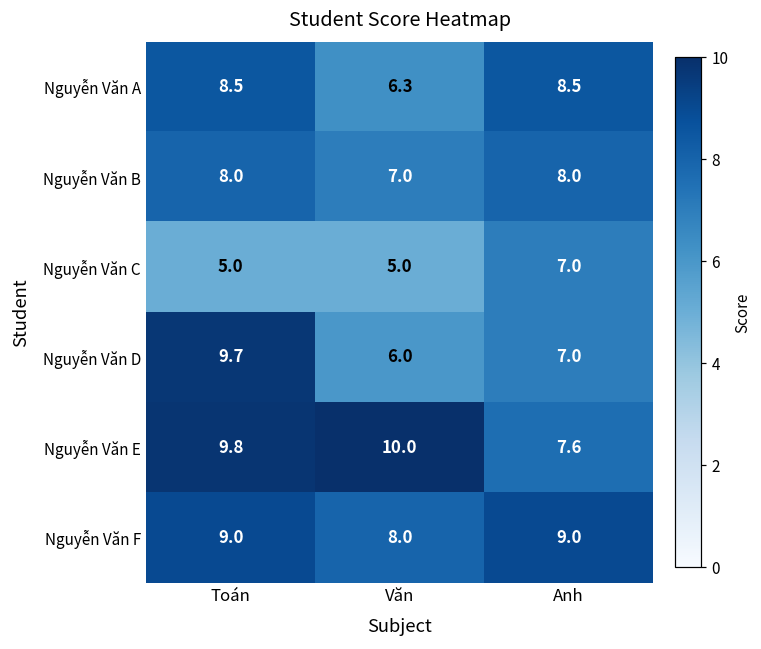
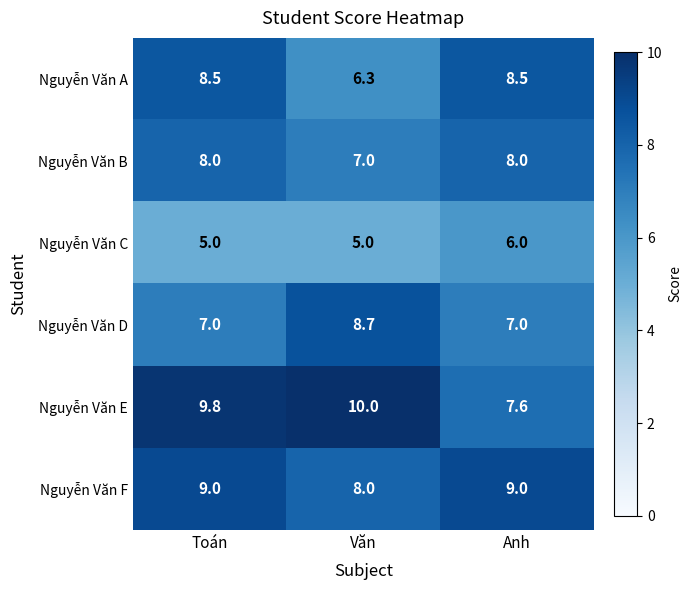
  {
    "Nguyễn Văn A": {
      "Toán": 8.5,
      "Văn": 6.3,
      "Anh": 8.5
    },
    "Nguyễn Văn B": {
      "Toán": 8.0,
      "Văn": 7.0,
      "Anh": 8.0
    },
    "Nguyễn Văn C": {
      "Toán": 5.0,
      "Văn": 5.0,
-     "Anh": 7.0
+     "Anh": 6.0
    },
    "Nguyễn Văn D": {
-     "Toán": 9.7,
-     "Văn": 6.0,
+     "Toán": 7.0,
+     "Văn": 8.7,
      "Anh": 7.0
    },
    "Nguyễn Văn E": {
      "Toán": 9.8,
      "Văn": 10.0,
      "Anh": 7.6
    },
    "Nguyễn Văn F": {
      "Toán": 9.0,
      "Văn": 8.0,
      "Anh": 9.0
    }
  }
